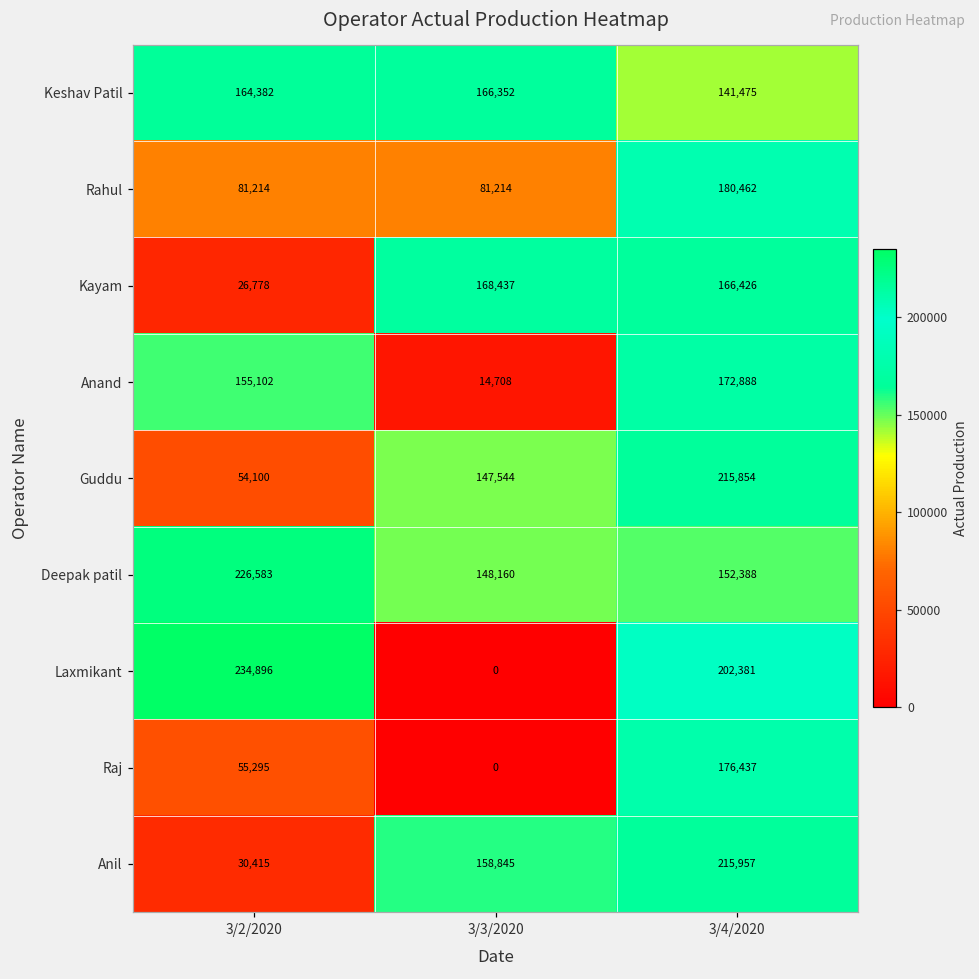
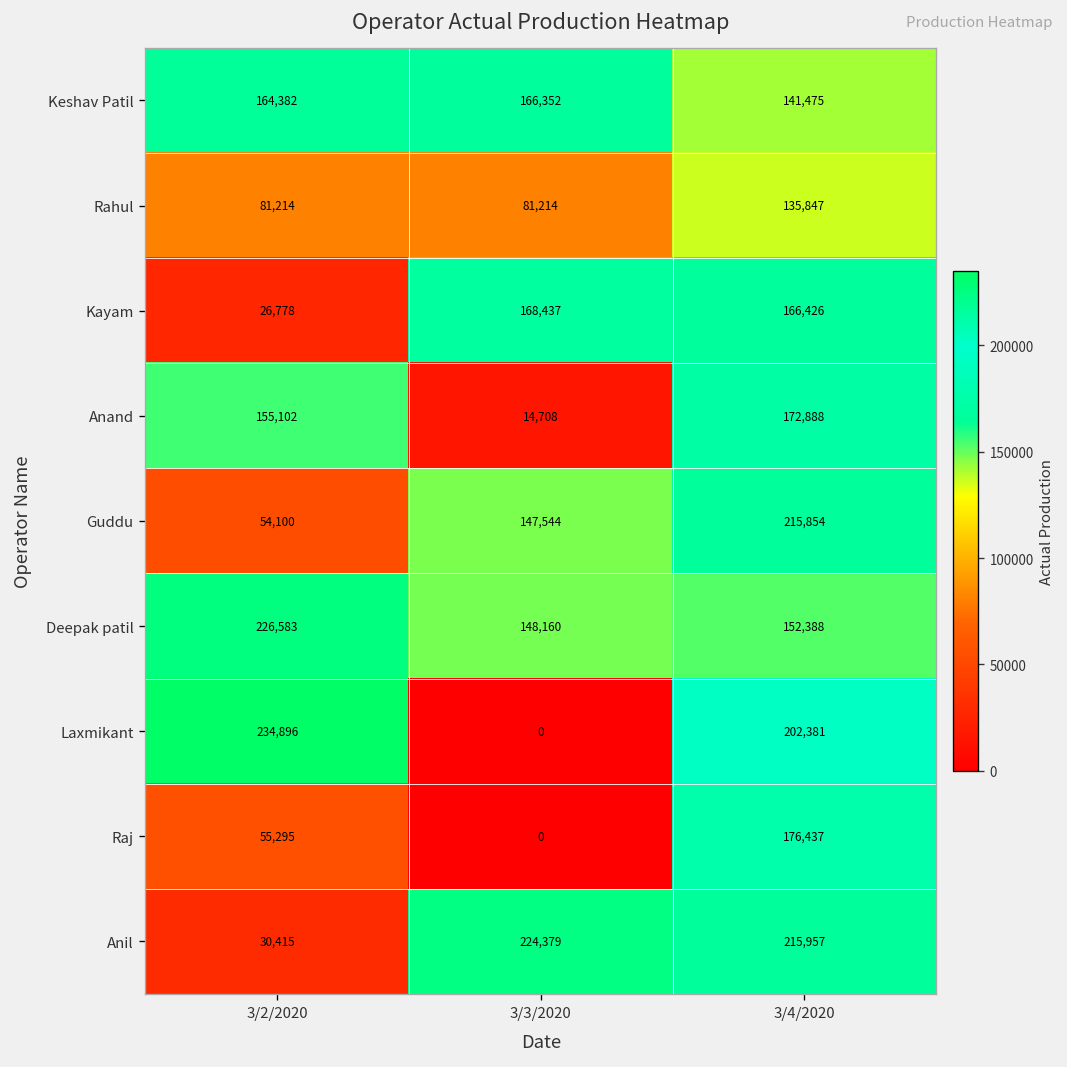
  {
    "Keshav Patil": {
      "3/2/2020": "164,382",
      "3/3/2020": "166,352",
      "3/4/2020": "141,475"
    },
    "Rahul": {
      "3/2/2020": "81,214",
      "3/3/2020": "81,214",
-     "3/4/2020": "180,462"
+     "3/4/2020": "135,847"
    },
    "Kayam": {
      "3/2/2020": "26,778",
      "3/3/2020": "168,437",
      "3/4/2020": "166,426"
    },
    "Anand": {
      "3/2/2020": "155,102",
      "3/3/2020": "14,708",
      "3/4/2020": "172,888"
    },
    "Guddu": {
      "3/2/2020": "54,100",
      "3/3/2020": "147,544",
      "3/4/2020": "215,854"
    },
    "Deepak patil": {
      "3/2/2020": "226,583",
      "3/3/2020": "148,160",
      "3/4/2020": "152,388"
    },
    "Laxmikant": {
      "3/2/2020": "234,896",
      "3/3/2020": "0",
      "3/4/2020": "202,381"
    },
    "Raj": {
      "3/2/2020": "55,295",
      "3/3/2020": "0",
      "3/4/2020": "176,437"
    },
    "Anil": {
      "3/2/2020": "30,415",
-     "3/3/2020": "158,845",
+     "3/3/2020": "224,379",
      "3/4/2020": "215,957"
    }
  }
